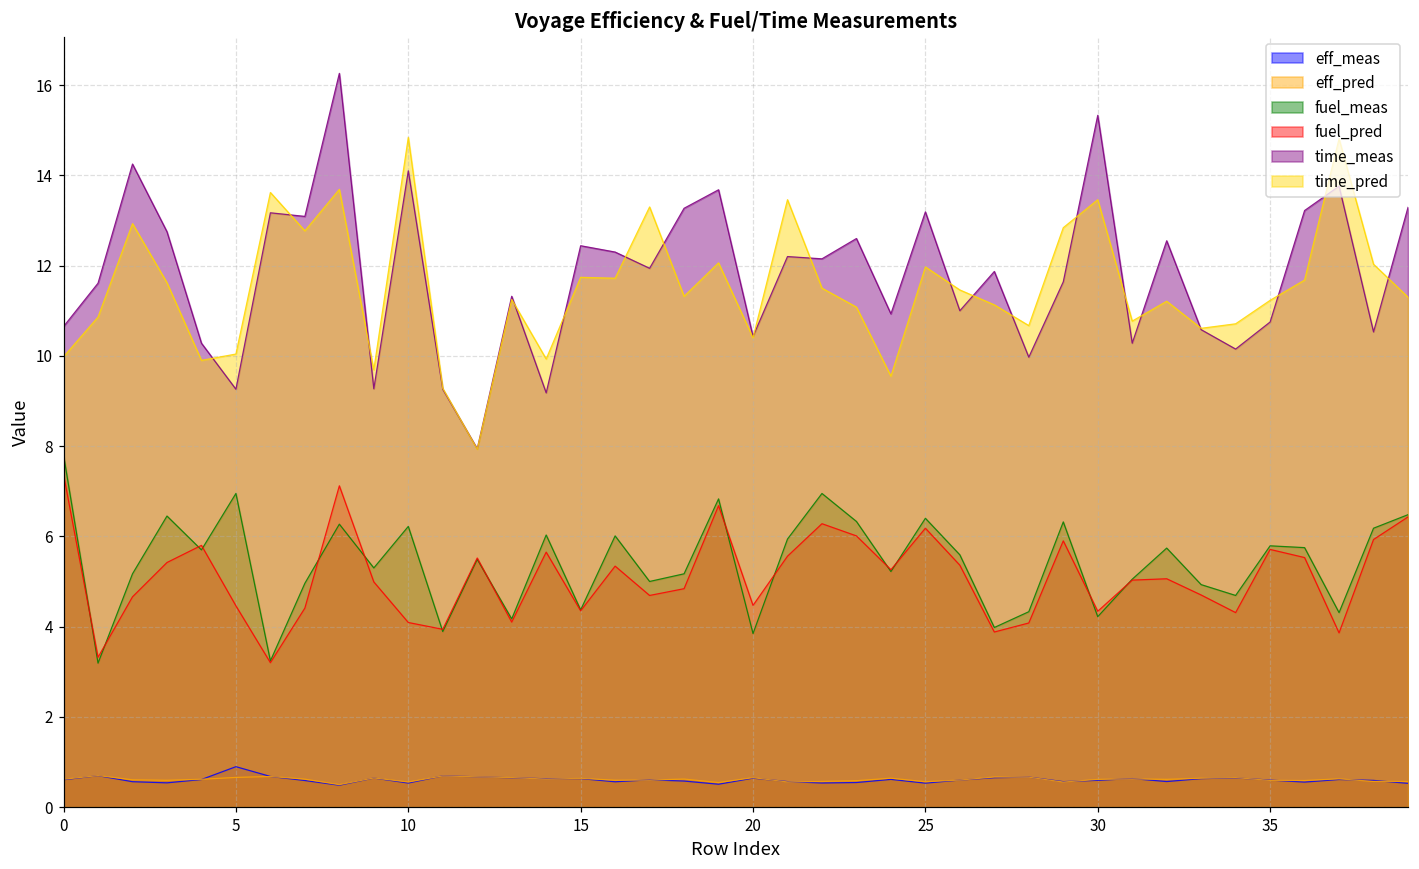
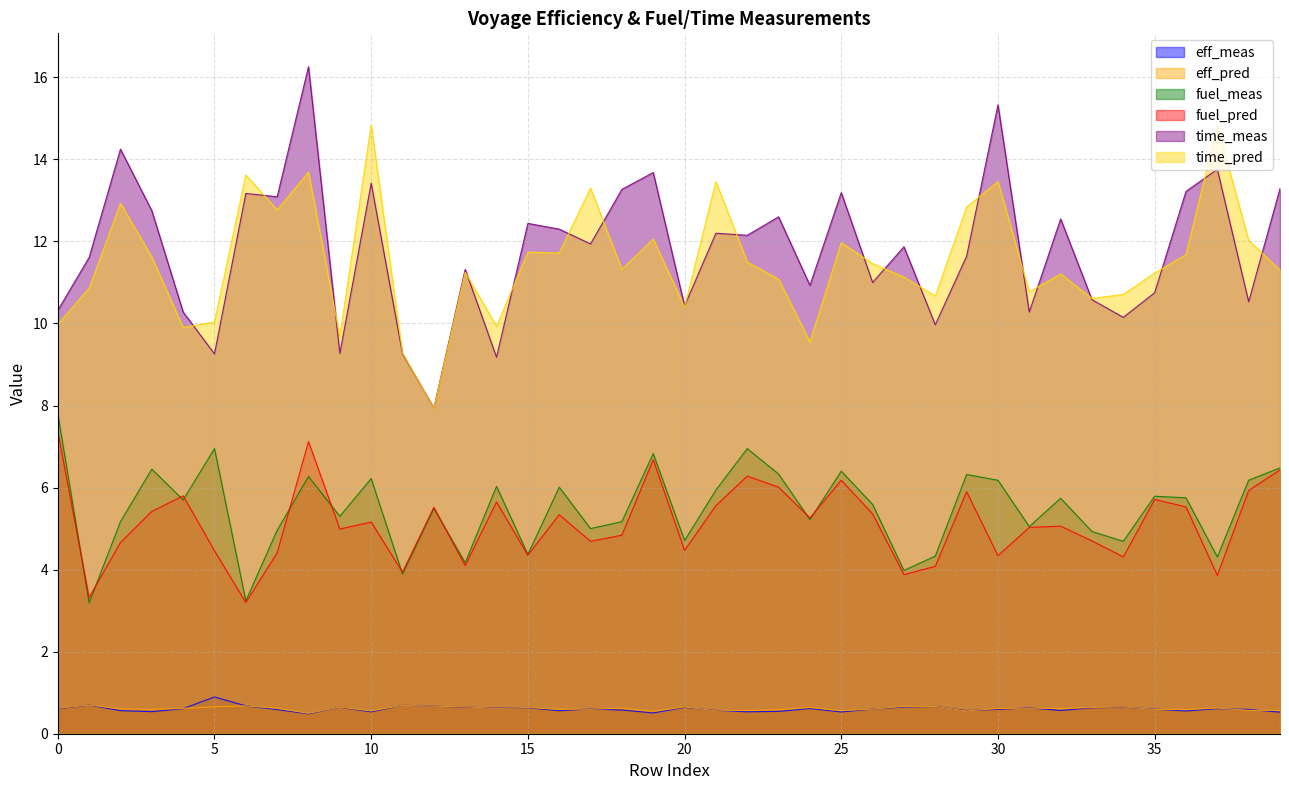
  {
    "eff_meas": {
      "5": 0.9
    },
    "fuel_meas": {
      "0": 7.8,
      "5": 7.0,
      "10": 6.2,
-     "20": 3.8,
+     "20": 4.7,
      "25": 6.4,
-     "30": 4.2,
+     "30": 6.2,
      "35": 5.8
    },
    "fuel_pred": {
      "0": 7.4,
      "5": 4.5,
-     "10": 4.1,
+     "10": 5.2,
      "20": 4.5,
      "25": 6.2,
      "30": 4.3,
      "35": 5.7
    },
    "time_meas": {
-     "0": 10.7,
+     "0": 10.3,
      "5": 9.3,
-     "10": 14.1,
+     "10": 13.4,
      "15": 12.4,
      "25": 13.2,
      "30": 15.3,
      "35": 10.8
    }
  }
